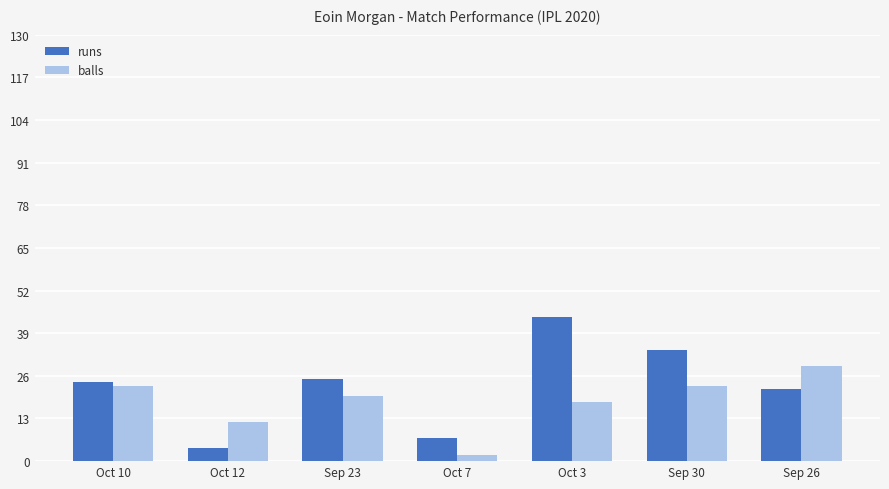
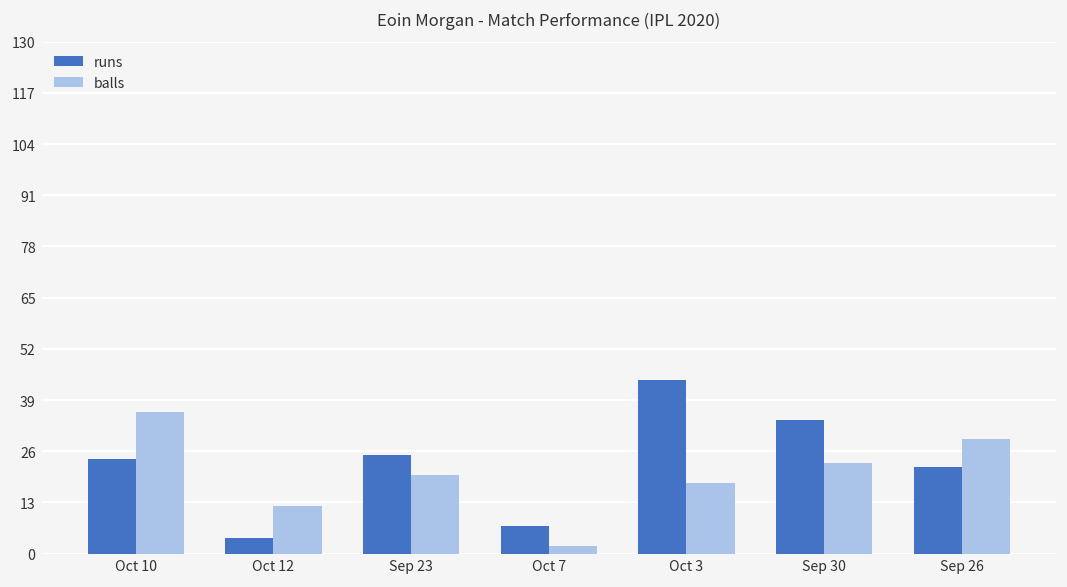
  {
    "runs": {
      "Oct 10": 24,
      "Oct 12": 4,
      "Sep 23": 25,
      "Oct 7": 7,
      "Oct 3": 44,
      "Sep 30": 34,
      "Sep 26": 22
    },
    "balls": {
-     "Oct 10": 23,
+     "Oct 10": 36,
      "Oct 12": 12,
      "Sep 23": 20,
      "Oct 7": 2,
      "Oct 3": 18,
      "Sep 30": 23,
      "Sep 26": 29
    }
  }
